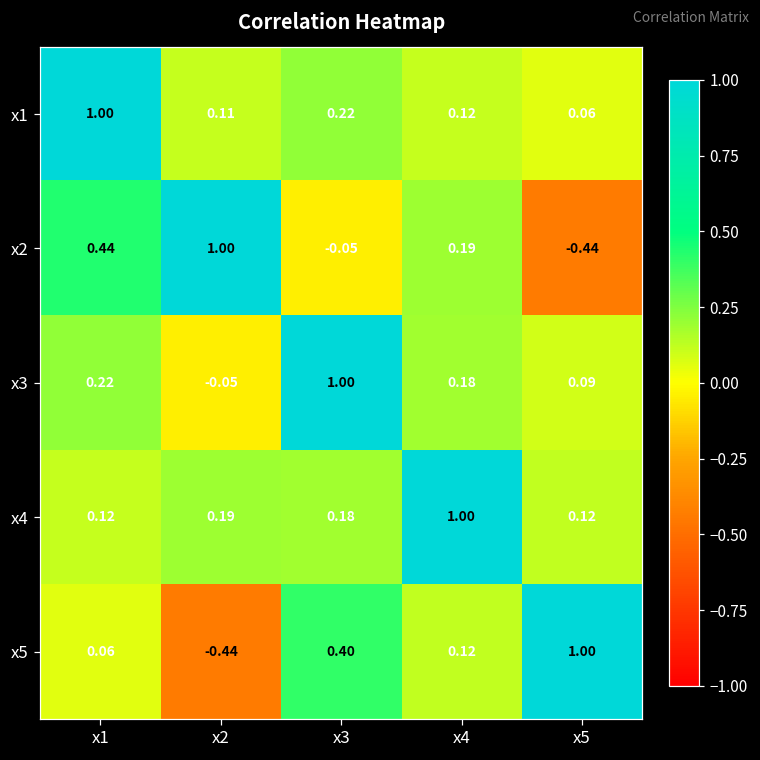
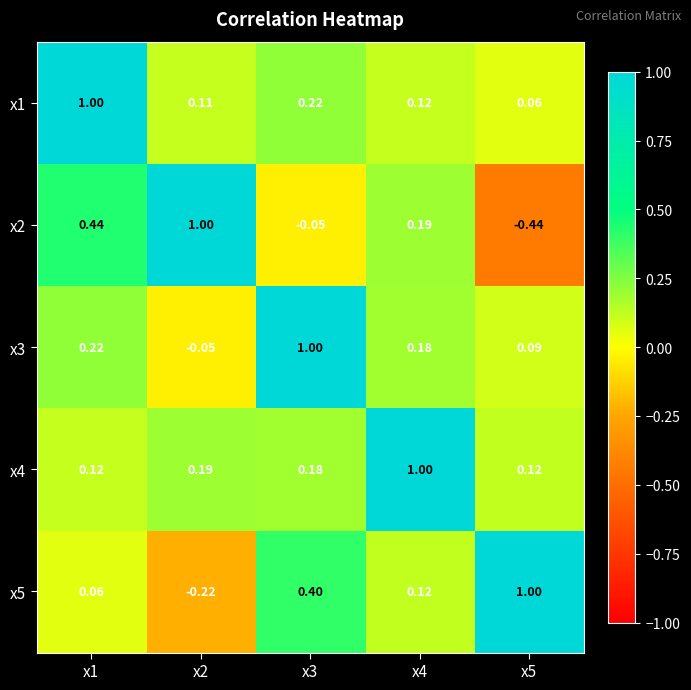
  {
    "x1": {
      "x1": 1.00,
      "x2": 0.11,
      "x3": 0.22,
      "x4": 0.12,
      "x5": 0.06
    },
    "x2": {
      "x1": 0.44,
      "x2": 1.00,
      "x3": -0.05,
      "x4": 0.19,
      "x5": -0.44
    },
    "x3": {
      "x1": 0.22,
      "x2": -0.05,
      "x3": 1.00,
      "x4": 0.18,
      "x5": 0.09
    },
    "x4": {
      "x1": 0.12,
      "x2": 0.19,
      "x3": 0.18,
      "x4": 1.00,
      "x5": 0.12
    },
    "x5": {
      "x1": 0.06,
-     "x2": -0.44,
+     "x2": -0.22,
      "x3": 0.40,
      "x4": 0.12,
      "x5": 1.00
    }
  }
